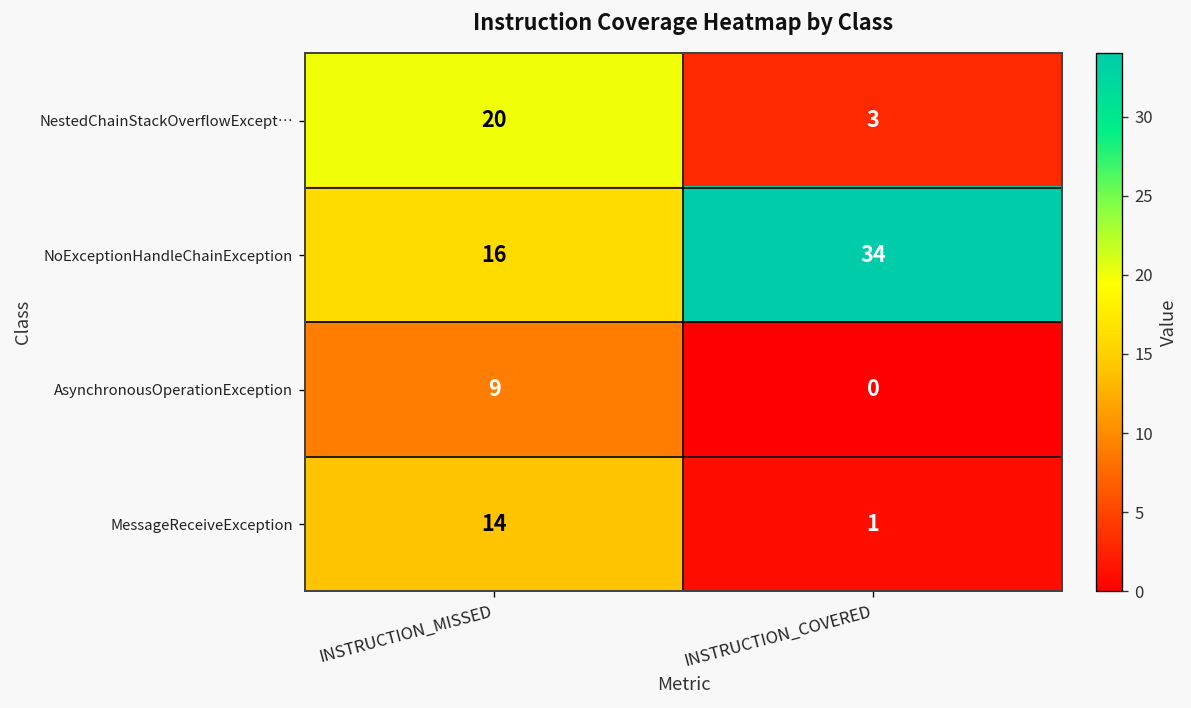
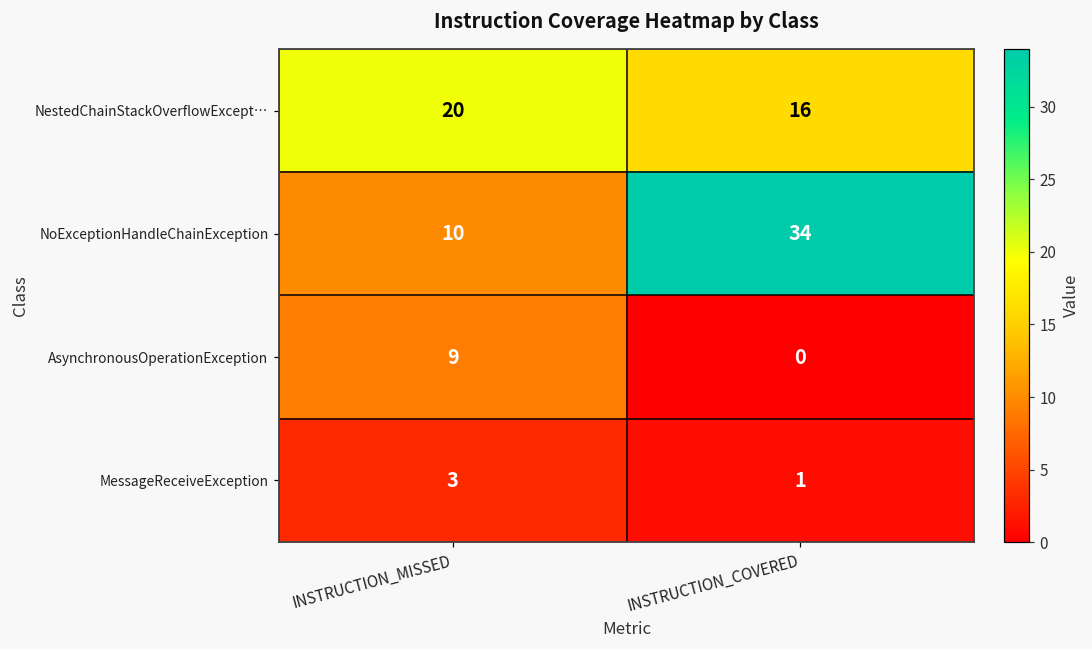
  {
    "NestedChainStackOverflowExcept…": {
      "INSTRUCTION_MISSED": 20,
-     "INSTRUCTION_COVERED": 3
+     "INSTRUCTION_COVERED": 16
    },
    "NoExceptionHandleChainException": {
-     "INSTRUCTION_MISSED": 16,
+     "INSTRUCTION_MISSED": 10,
      "INSTRUCTION_COVERED": 34
    },
    "AsynchronousOperationException": {
      "INSTRUCTION_MISSED": 9,
      "INSTRUCTION_COVERED": 0
    },
    "MessageReceiveException": {
-     "INSTRUCTION_MISSED": 14,
+     "INSTRUCTION_MISSED": 3,
      "INSTRUCTION_COVERED": 1
    }
  }
